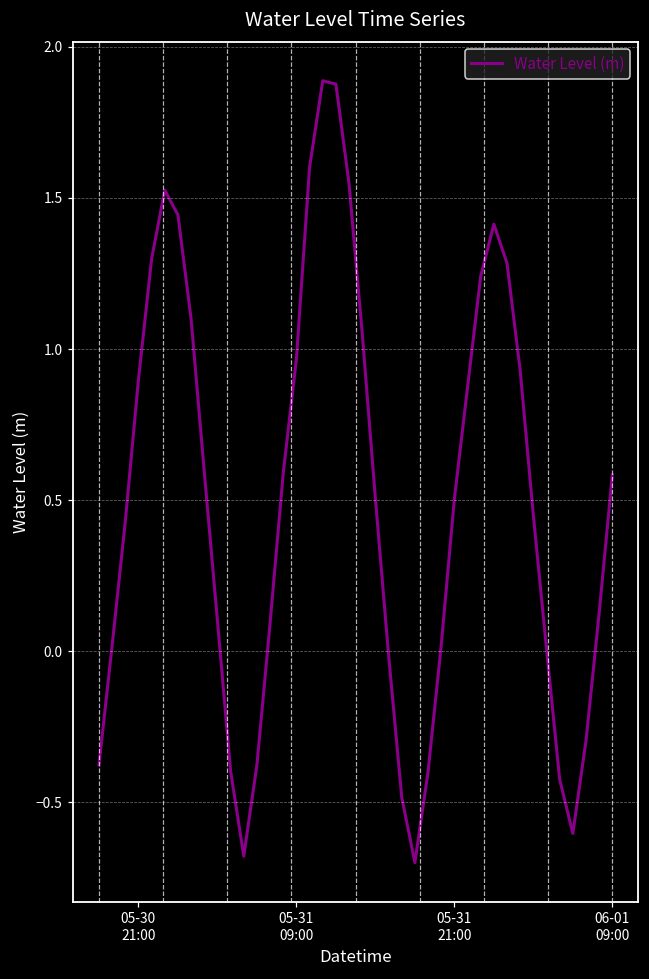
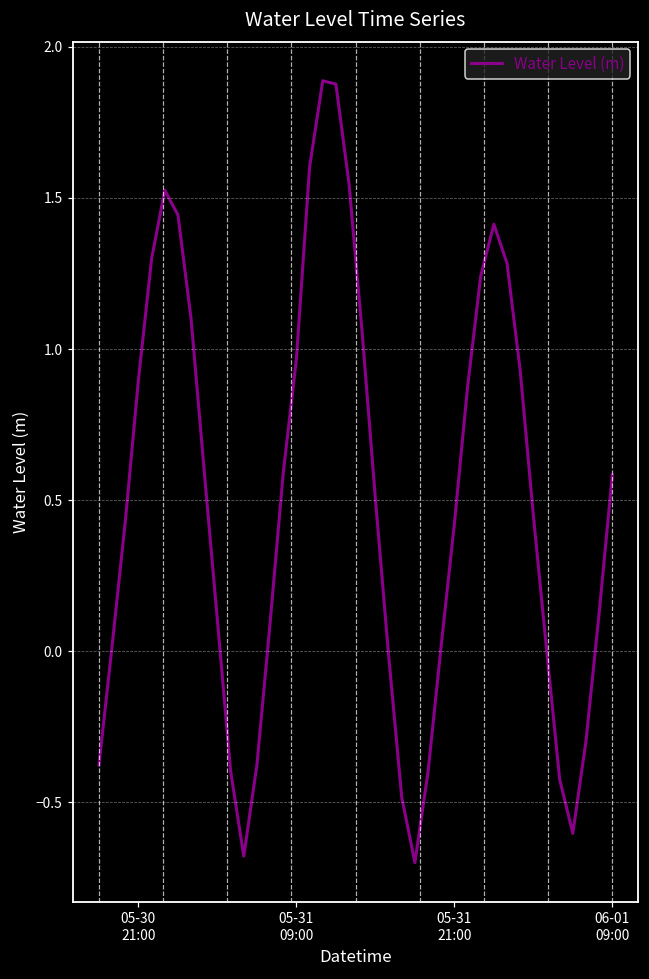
  {
    "05-30 21:00": 0.90,
    "05-31 09:00": 0.97,
-   "05-31 21:00": 0.50,
+   "05-31 21:00": 0.42,
    "06-01 09:00": 0.58
  }
